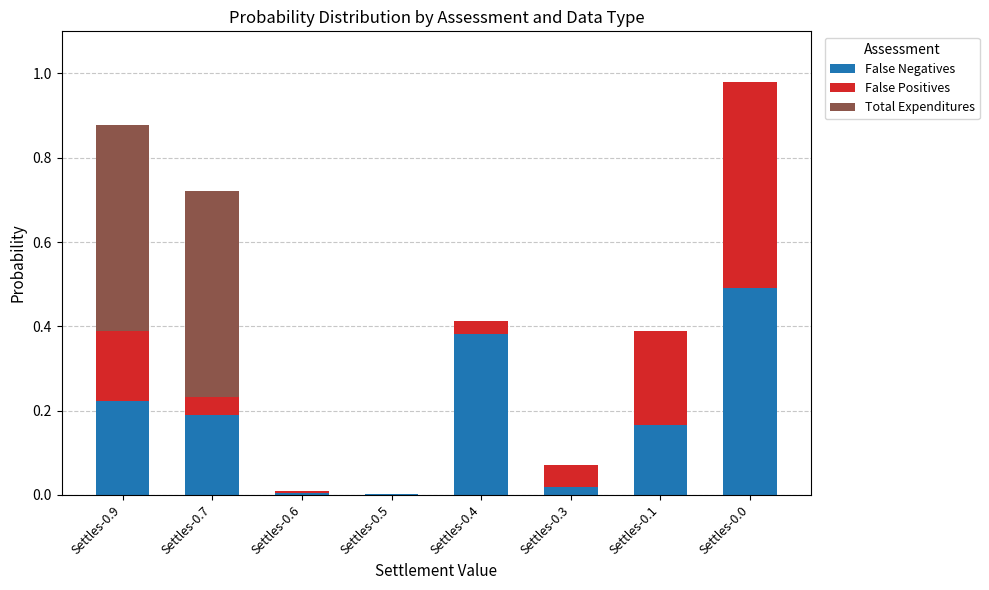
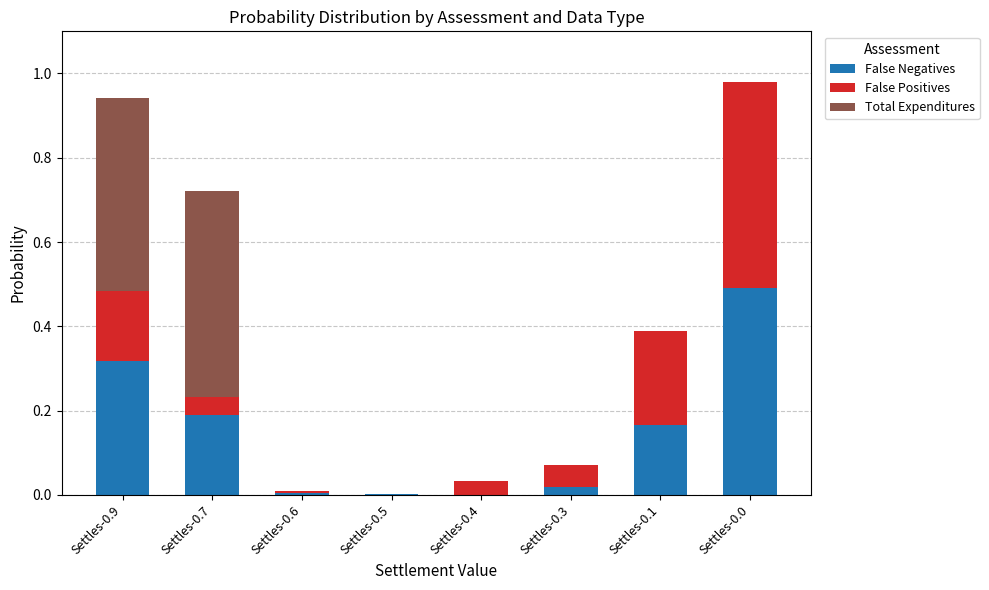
  {
    "False Negatives": {
-     "Settles-0.9": 0.22,
+     "Settles-0.9": 0.32,
      "Settles-0.7": 0.19,
-     "Settles-0.4": 0.38,
+     "Settles-0.4": 0.00,
      "Settles-0.3": 0.02,
      "Settles-0.1": 0.17,
      "Settles-0.0": 0.49
    },
    "False Positives": {
      "Settles-0.9": 0.17,
      "Settles-0.7": 0.04,
      "Settles-0.4": 0.03,
      "Settles-0.3": 0.05,
      "Settles-0.1": 0.22,
      "Settles-0.0": 0.49
    },
    "Total Expenditures": {
-     "Settles-0.9": 0.49,
+     "Settles-0.9": 0.46,
      "Settles-0.7": 0.49,
      "Settles-0.6": 0.00,
      "Settles-0.5": 0.00,
      "Settles-0.4": 0.00,
      "Settles-0.3": 0.00,
      "Settles-0.1": 0.00,
      "Settles-0.0": 0.00
    }
  }
